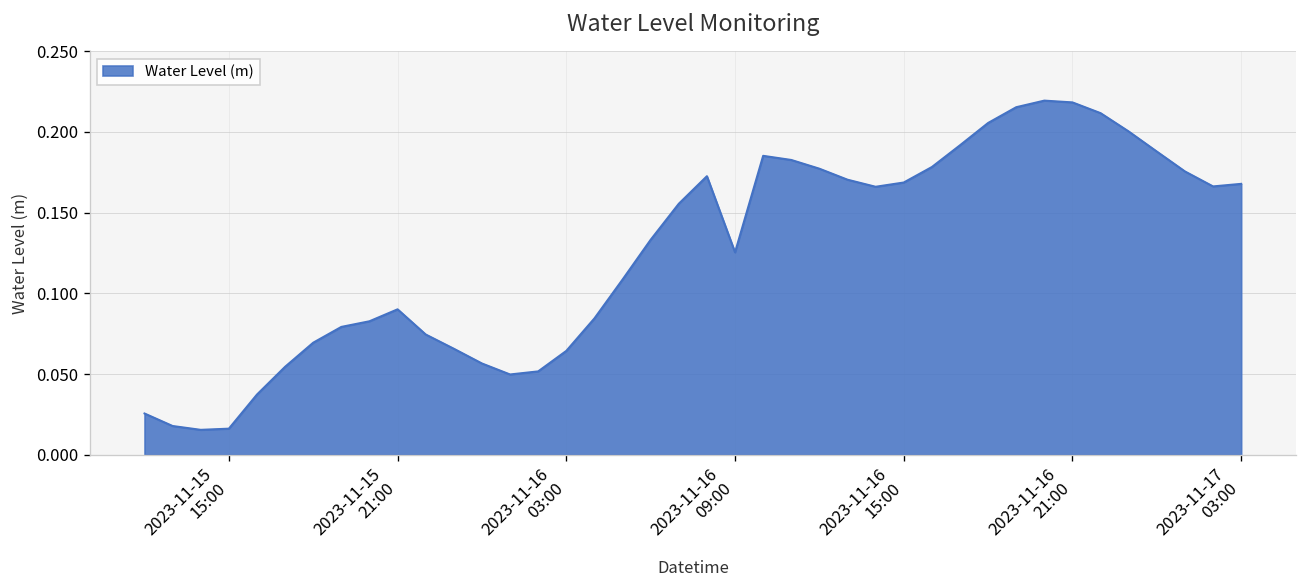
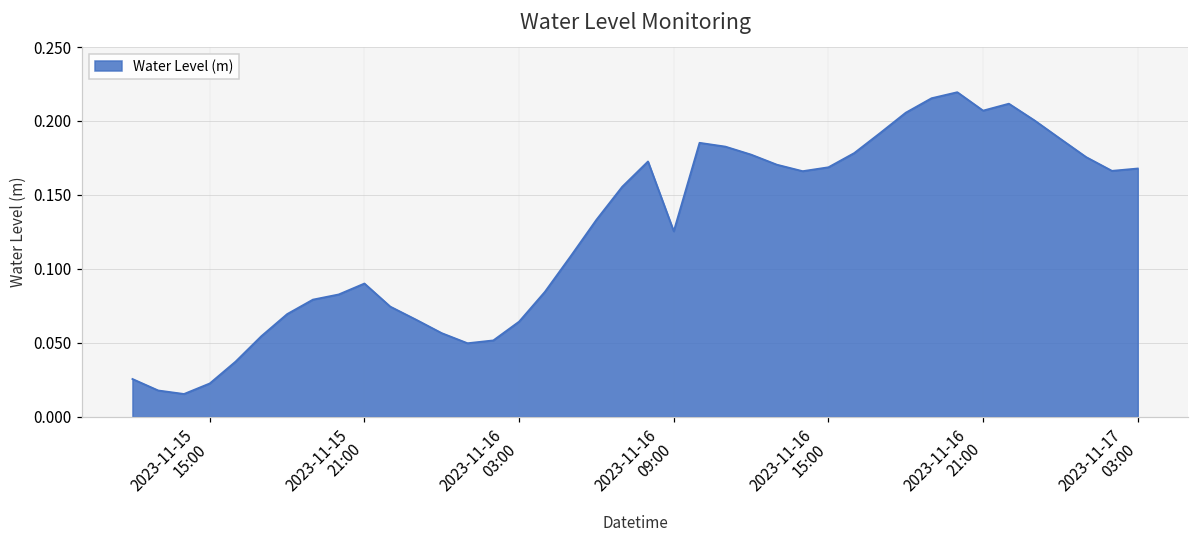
  {
-   "2023-11-15 15:00": 0.016,
+   "2023-11-15 15:00": 0.023,
    "2023-11-15 21:00": 0.090,
    "2023-11-16 03:00": 0.064,
    "2023-11-16 09:00": 0.125,
    "2023-11-16 15:00": 0.169,
-   "2023-11-16 21:00": 0.218,
+   "2023-11-16 21:00": 0.207,
    "2023-11-17 03:00": 0.168
  }
